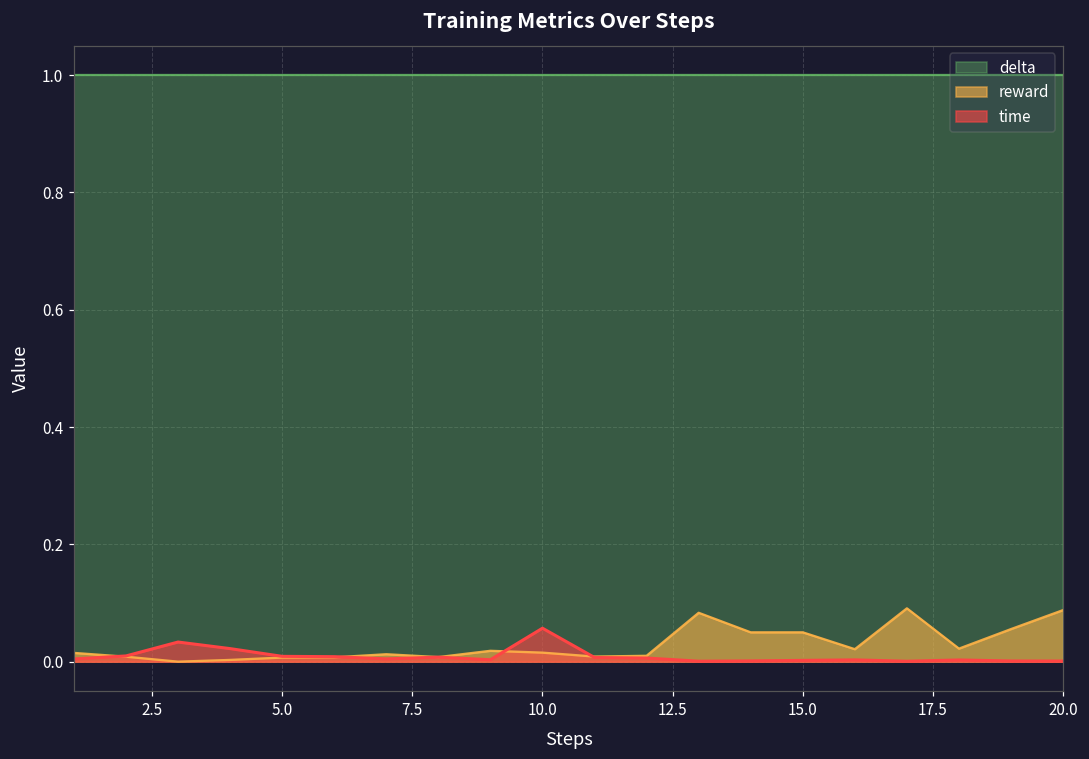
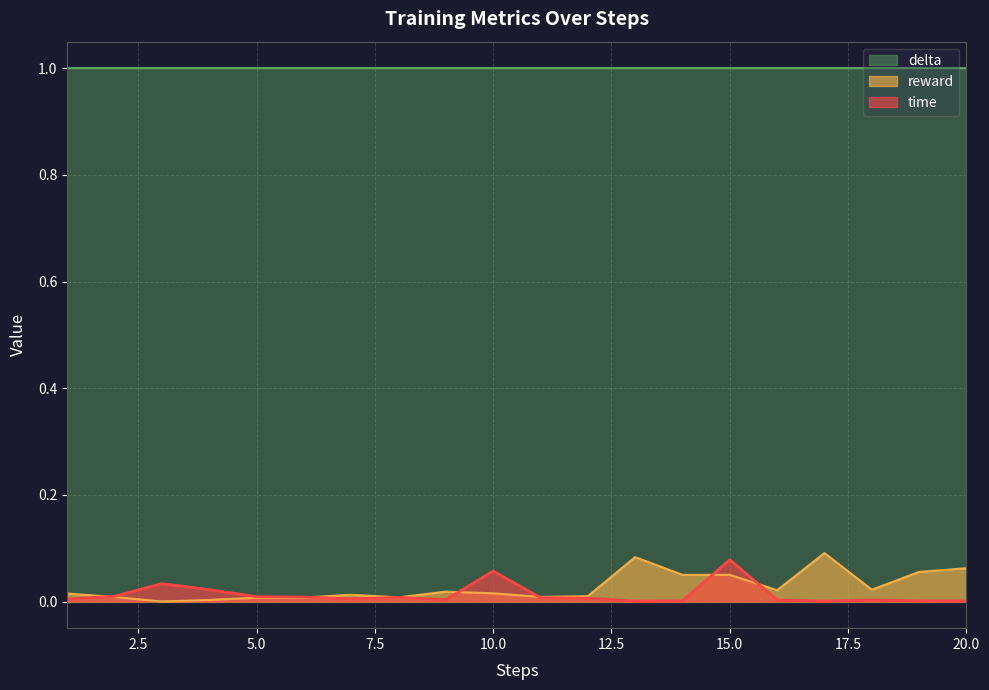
  {
    "delta": {
      "5.0": 1.00,
      "10.0": 1.00,
      "15.0": 1.00,
      "20.0": 1.00
    },
    "reward": {
      "10.0": 0.02,
      "15.0": 0.05,
-     "20.0": 0.09
+     "20.0": 0.06
    },
    "time": {
      "10.0": 0.06,
-     "15.0": 0.00,
+     "15.0": 0.08,
      "20.0": 0.00
    }
  }
